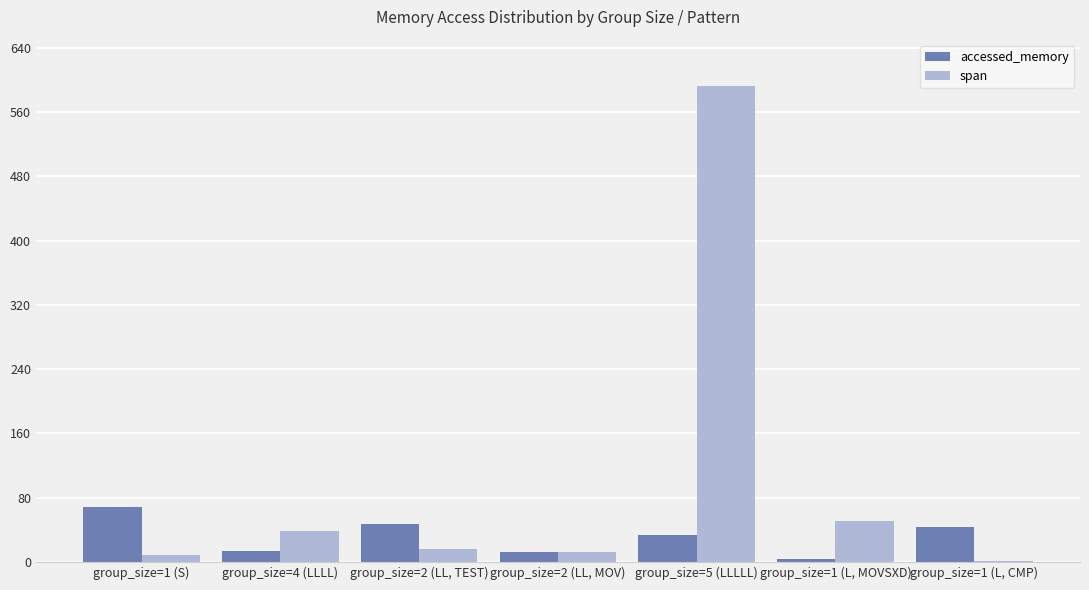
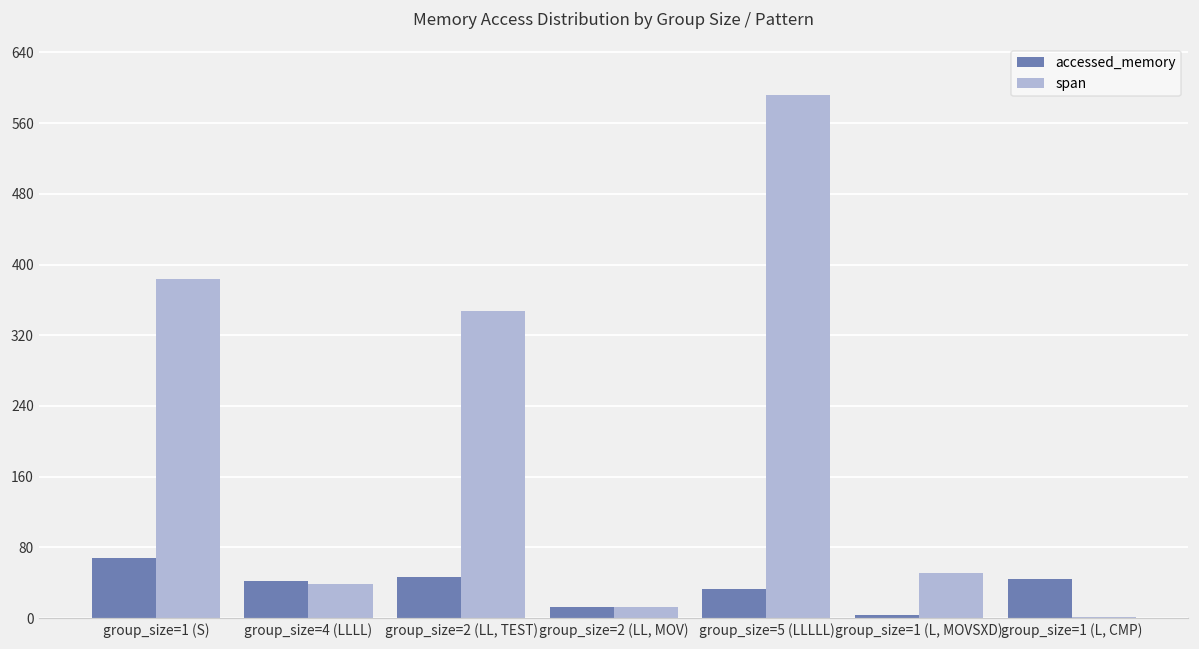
  {
    "accessed_memory": {
      "group_size=1 (S)": 70,
-     "group_size=4 (LLLL)": 10,
+     "group_size=4 (LLLL)": 40,
      "group_size=2 (LL, TEST)": 50,
      "group_size=2 (LL, MOV)": 10,
      "group_size=5 (LLLLL)": 30,
      "group_size=1 (L, MOVSXD)": 0,
      "group_size=1 (L, CMP)": 40
    },
    "span": {
-     "group_size=1 (S)": 10,
+     "group_size=1 (S)": 380,
      "group_size=4 (LLLL)": 40,
-     "group_size=2 (LL, TEST)": 20,
+     "group_size=2 (LL, TEST)": 350,
      "group_size=2 (LL, MOV)": 10,
      "group_size=5 (LLLLL)": 590,
      "group_size=1 (L, MOVSXD)": 50
    }
  }
